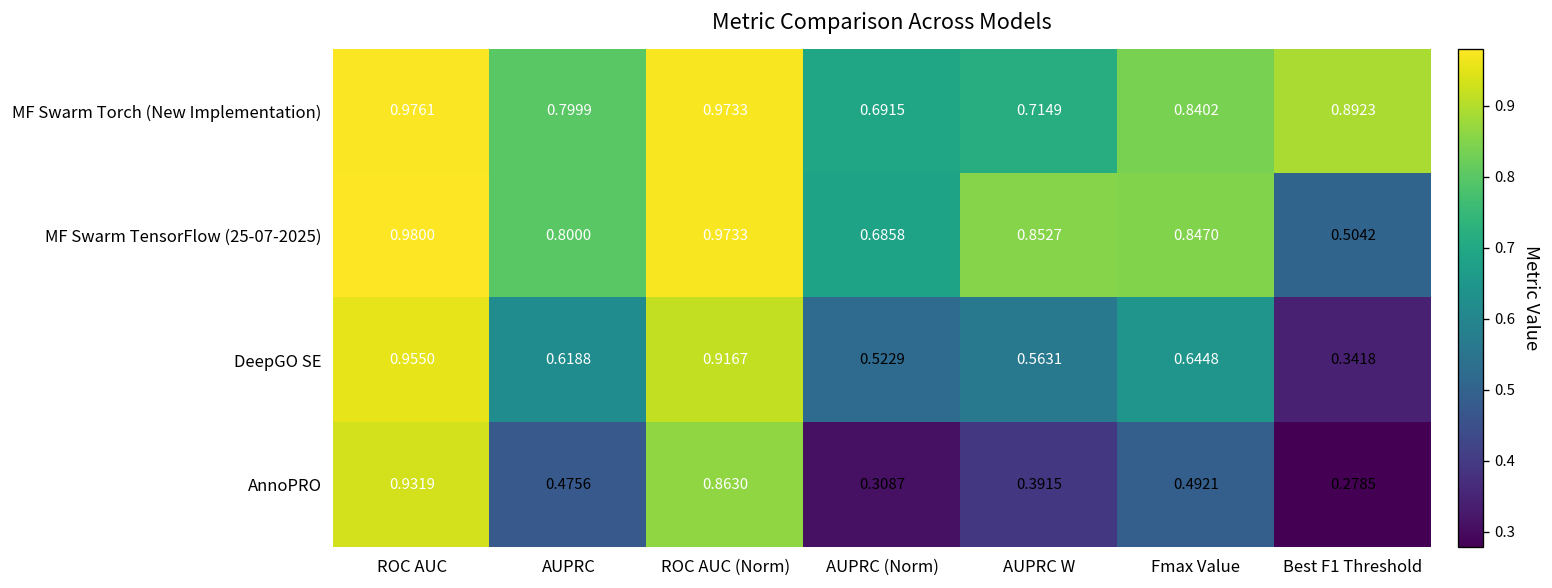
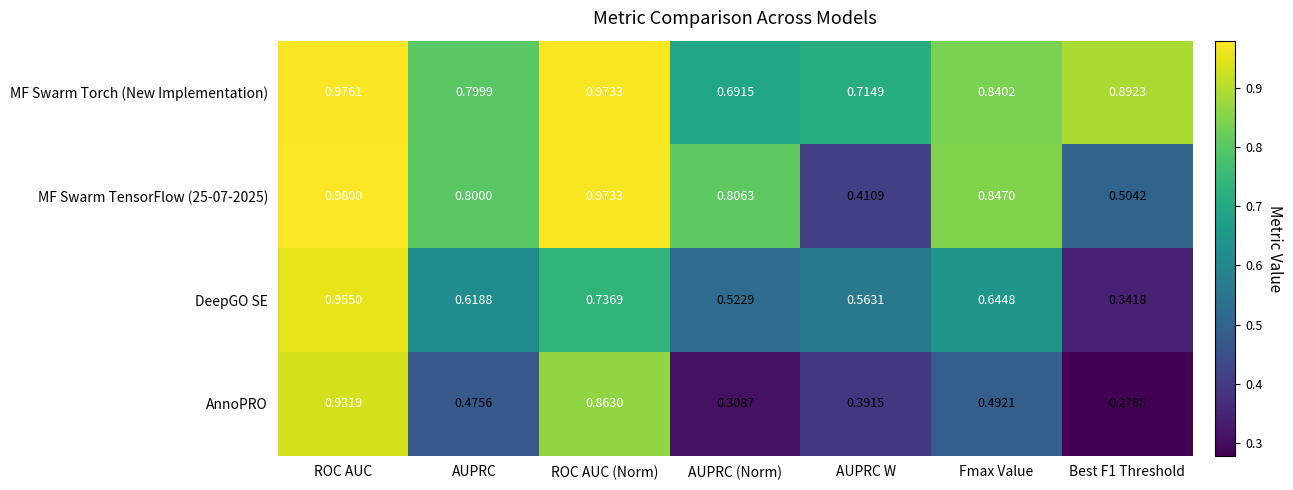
  {
    "MF Swarm Torch (New Implementation)": {
      "ROC AUC": 0.9761,
      "AUPRC": 0.7999,
      "ROC AUC (Norm)": 0.9733,
      "AUPRC (Norm)": 0.6915,
      "AUPRC W": 0.7149,
      "Fmax Value": 0.8402,
      "Best F1 Threshold": 0.8923
    },
    "MF Swarm TensorFlow (25-07-2025)": {
      "ROC AUC": 0.9800,
      "AUPRC": 0.8000,
      "ROC AUC (Norm)": 0.9733,
-     "AUPRC (Norm)": 0.6858,
-     "AUPRC W": 0.8527,
+     "AUPRC (Norm)": 0.8063,
+     "AUPRC W": 0.4109,
      "Fmax Value": 0.8470,
      "Best F1 Threshold": 0.5042
    },
    "DeepGO SE": {
      "ROC AUC": 0.9550,
      "AUPRC": 0.6188,
-     "ROC AUC (Norm)": 0.9167,
+     "ROC AUC (Norm)": 0.7369,
      "AUPRC (Norm)": 0.5229,
      "AUPRC W": 0.5631,
      "Fmax Value": 0.6448,
      "Best F1 Threshold": 0.3418
    },
    "AnnoPRO": {
      "ROC AUC": 0.9319,
      "AUPRC": 0.4756,
      "ROC AUC (Norm)": 0.8630,
      "AUPRC (Norm)": 0.3087,
      "AUPRC W": 0.3915,
      "Fmax Value": 0.4921,
      "Best F1 Threshold": 0.2785
    }
  }
